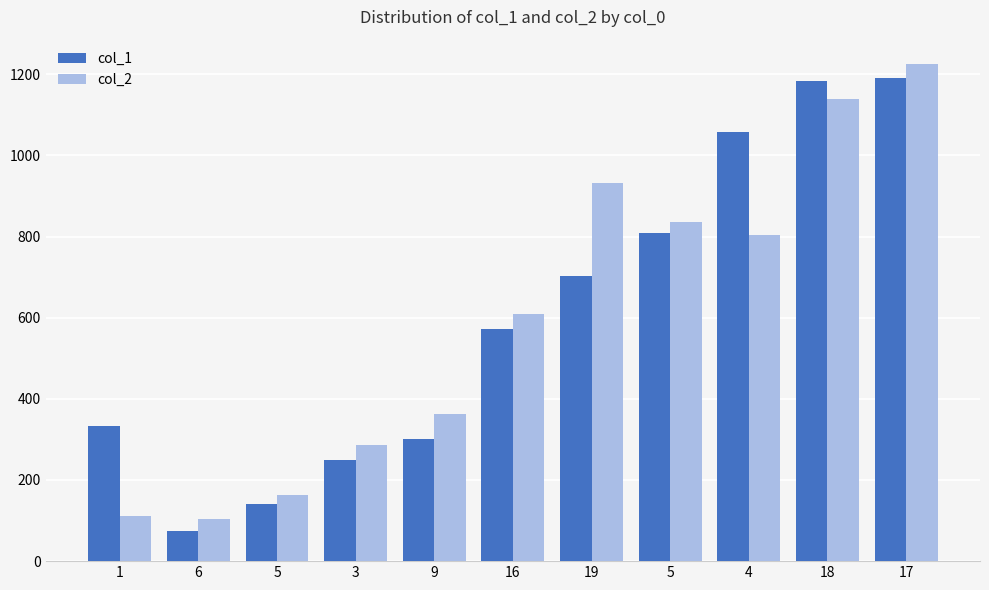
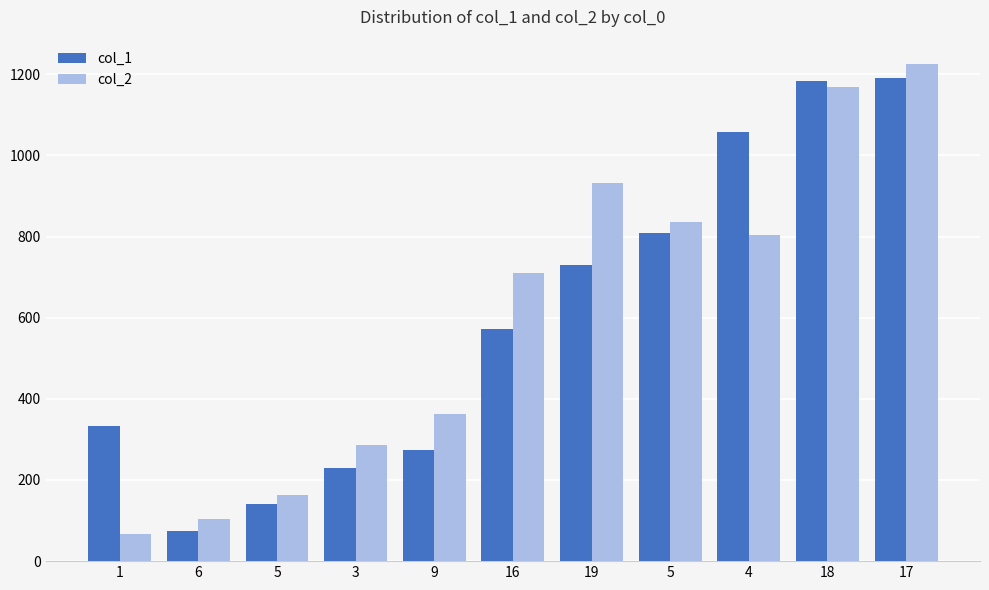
  {
    "col_1": {
      "1": 330,
      "6": 80,
-     "3": 250,
-     "9": 300,
+     "3": 230,
+     "9": 280,
      "16": 570,
-     "19": 700,
+     "19": 730,
      "4": 1060,
      "18": 1180,
      "17": 1190
    },
    "col_2": {
-     "1": 110,
+     "1": 70,
      "6": 100,
      "3": 290,
      "9": 360,
-     "16": 610,
+     "16": 710,
      "19": 930,
      "4": 810,
-     "18": 1140,
+     "18": 1170,
      "17": 1220
    }
  }
